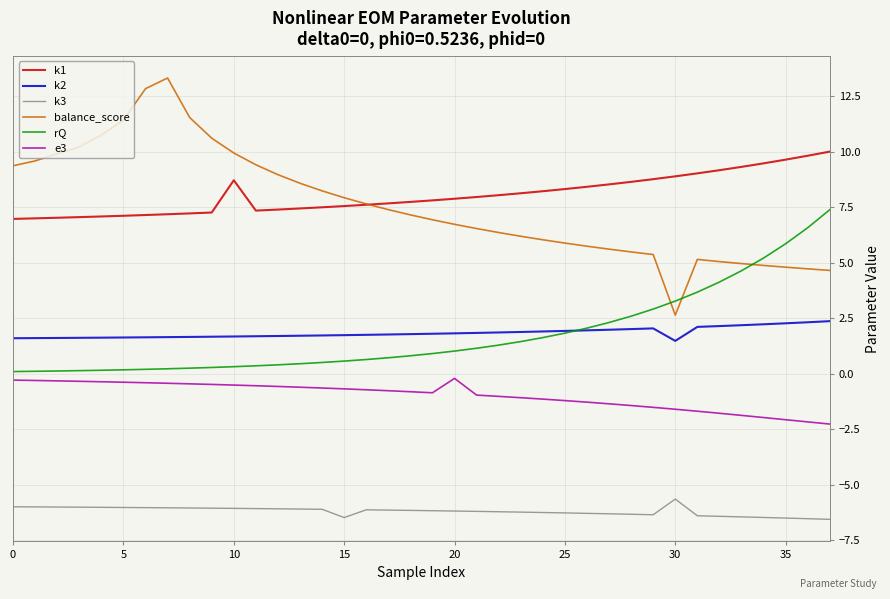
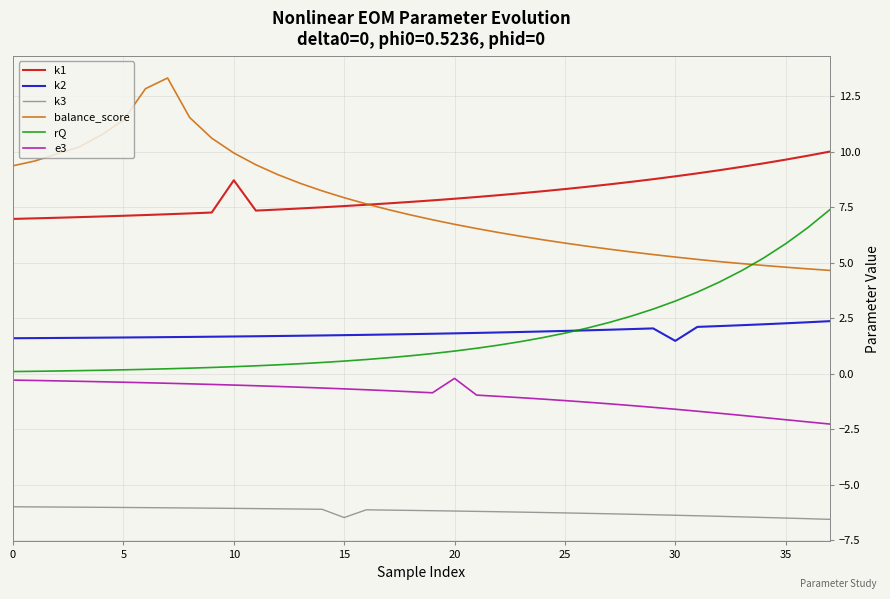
  {
    "k1": {
      "0": 7.0,
      "5": 7.1,
      "10": 8.7,
      "15": 7.6,
      "20": 7.9,
      "25": 8.3,
      "30": 8.9,
      "35": 9.6
    },
    "k2": {
      "0": 1.6,
      "5": 1.6,
      "10": 1.7,
      "15": 1.7,
      "20": 1.8,
      "30": 1.5,
      "35": 2.3
    },
    "k3": {
      "0": -6.0,
      "5": -6.0,
      "10": -6.1,
      "15": -6.5,
      "20": -6.2,
      "25": -6.3,
-     "30": -5.6,
+     "30": -6.4,
      "35": -6.5
    },
    "balance_score": {
      "0": 9.4,
      "10": 9.9,
      "15": 7.9,
      "20": 6.7,
      "25": 5.9,
-     "30": 2.6,
+     "30": 5.3,
      "35": 4.8
    },
    "rQ": {
      "0": 0.1,
      "5": 0.2,
      "10": 0.3,
      "15": 0.6,
      "20": 1.0,
      "30": 3.3,
      "35": 5.9
    },
    "e3": {
      "0": -0.3,
      "5": -0.4,
      "10": -0.5,
      "15": -0.7,
      "20": -0.2,
      "25": -1.2,
      "30": -1.6,
      "35": -2.1
    }
  }
